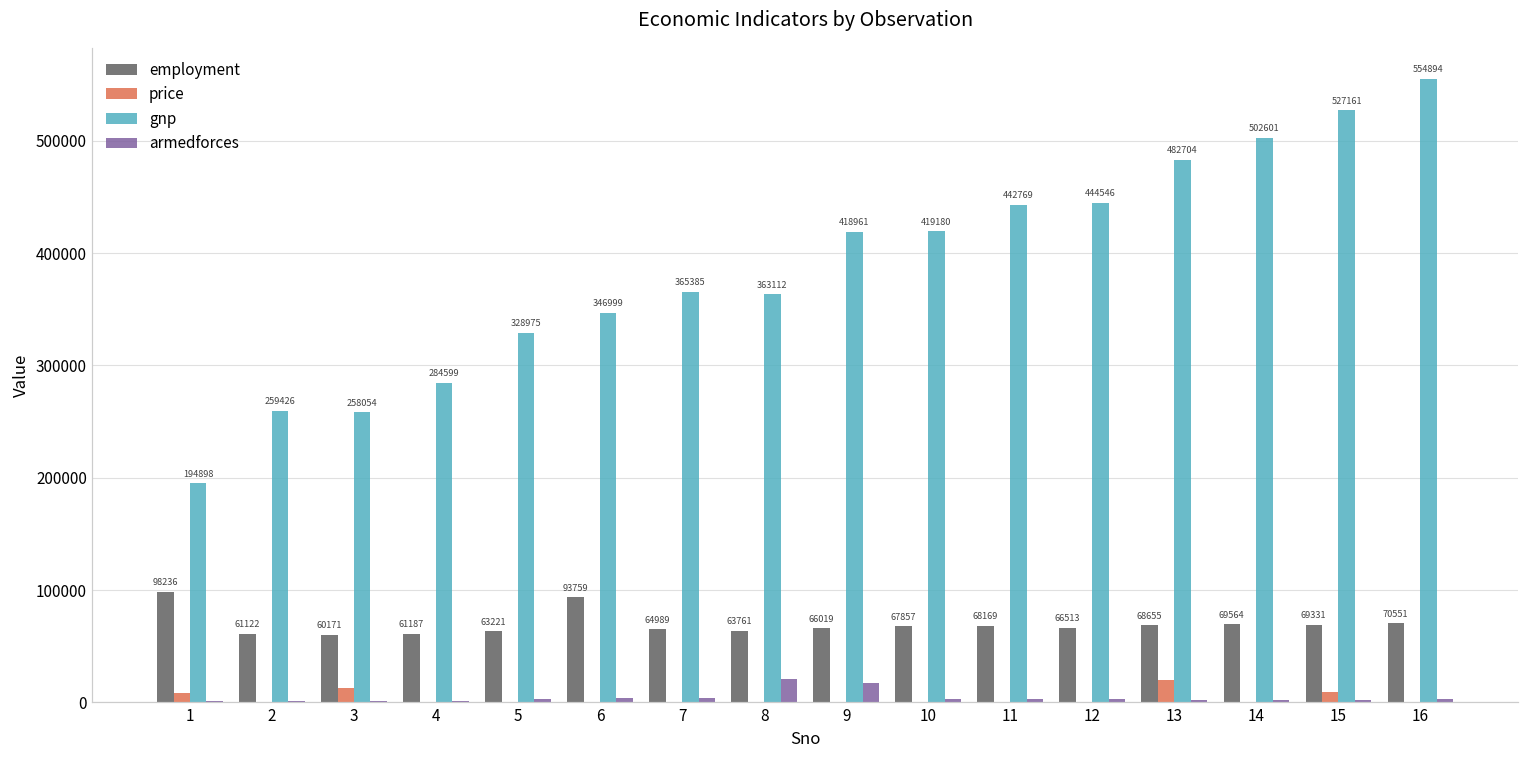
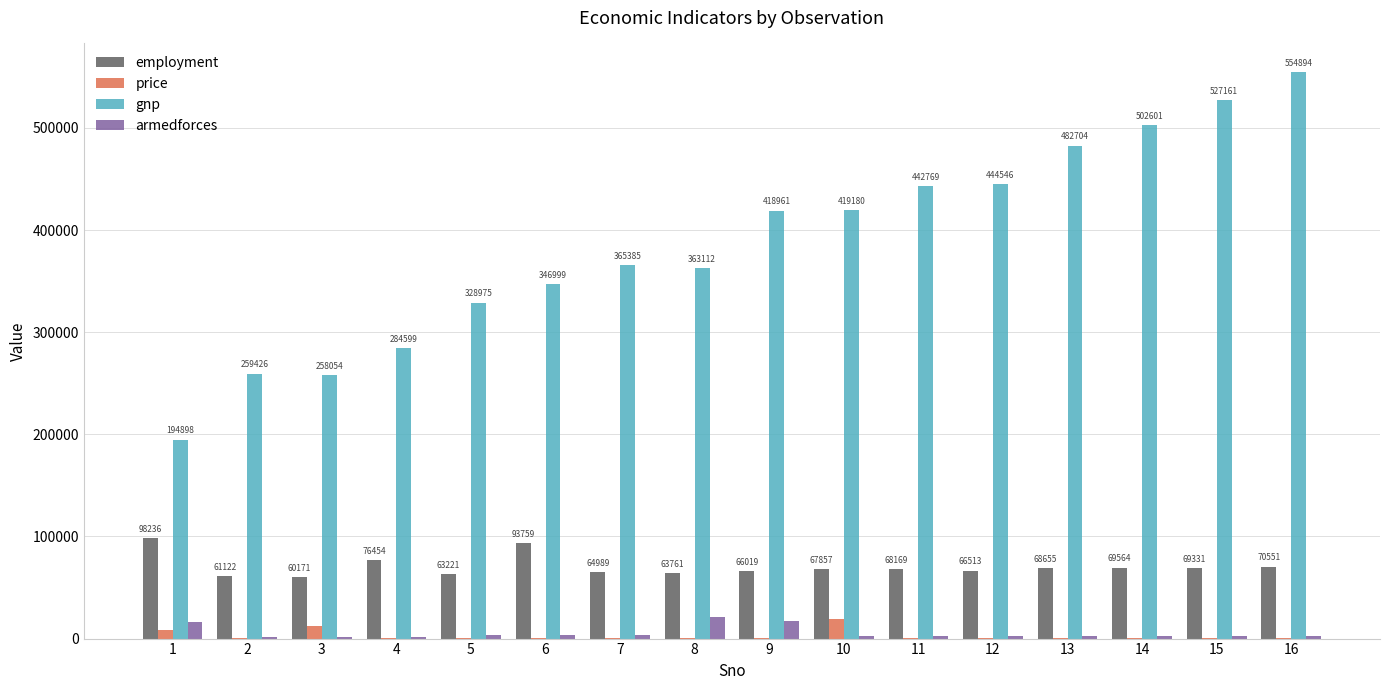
  {
    "employment": {
      "1": 98236,
      "2": 61122,
      "3": 60171,
-     "4": 61187,
+     "4": 76454,
      "5": 63221,
      "6": 93759,
      "7": 64989,
      "8": 63761,
      "9": 66019,
      "10": 67857,
      "11": 68169,
      "12": 66513,
      "13": 68655,
      "14": 69564,
      "15": 69331,
      "16": 70551
    },
    "price": {
      "1": 9000,
      "3": 13000,
-     "10": 0,
-     "13": 20000,
-     "15": 10000
+     "10": 20000,
+     "13": 0,
+     "15": 0
    },
    "gnp": {
      "1": 194898,
      "2": 259426,
      "3": 258054,
      "4": 284599,
      "5": 328975,
      "6": 346999,
      "7": 365385,
      "8": 363112,
      "9": 418961,
      "10": 419180,
      "11": 442769,
      "12": 444546,
      "13": 482704,
      "14": 502601,
      "15": 527161,
      "16": 554894
    },
    "armedforces": {
-     "1": 2000,
+     "1": 16000,
      "5": 3000,
      "6": 4000,
      "7": 4000,
      "8": 21000,
      "9": 17000,
      "10": 3000,
      "11": 3000,
      "12": 3000,
      "13": 3000,
      "14": 3000,
      "15": 3000,
      "16": 3000
    }
  }
